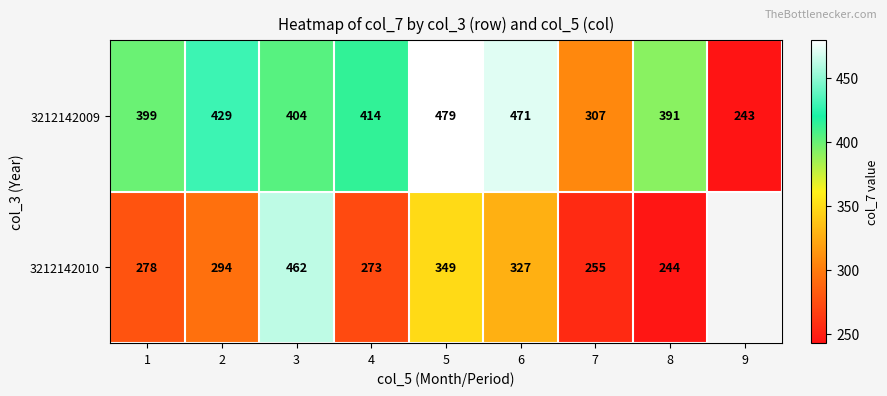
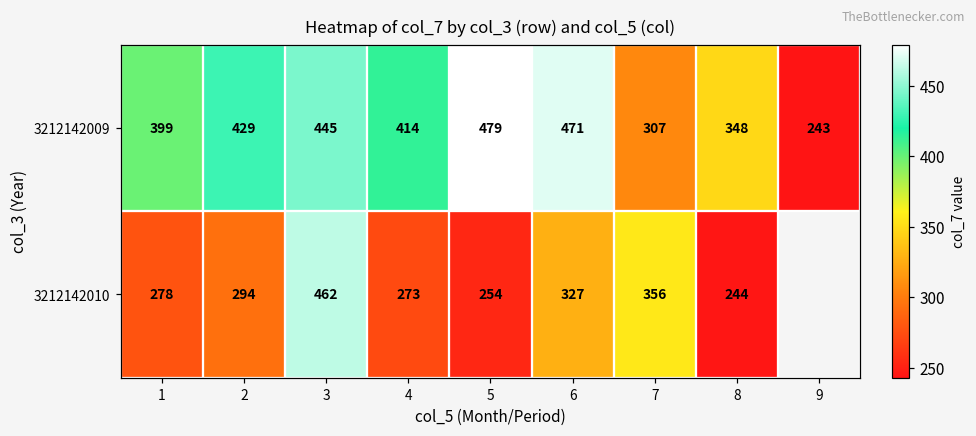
  {
    "3212142009": {
      "1": 399,
      "2": 429,
-     "3": 404,
+     "3": 445,
      "4": 414,
      "5": 479,
      "6": 471,
      "7": 307,
-     "8": 391,
+     "8": 348,
      "9": 243
    },
    "3212142010": {
      "1": 278,
      "2": 294,
      "3": 462,
      "4": 273,
-     "5": 349,
+     "5": 254,
      "6": 327,
-     "7": 255,
+     "7": 356,
      "8": 244
    }
  }
